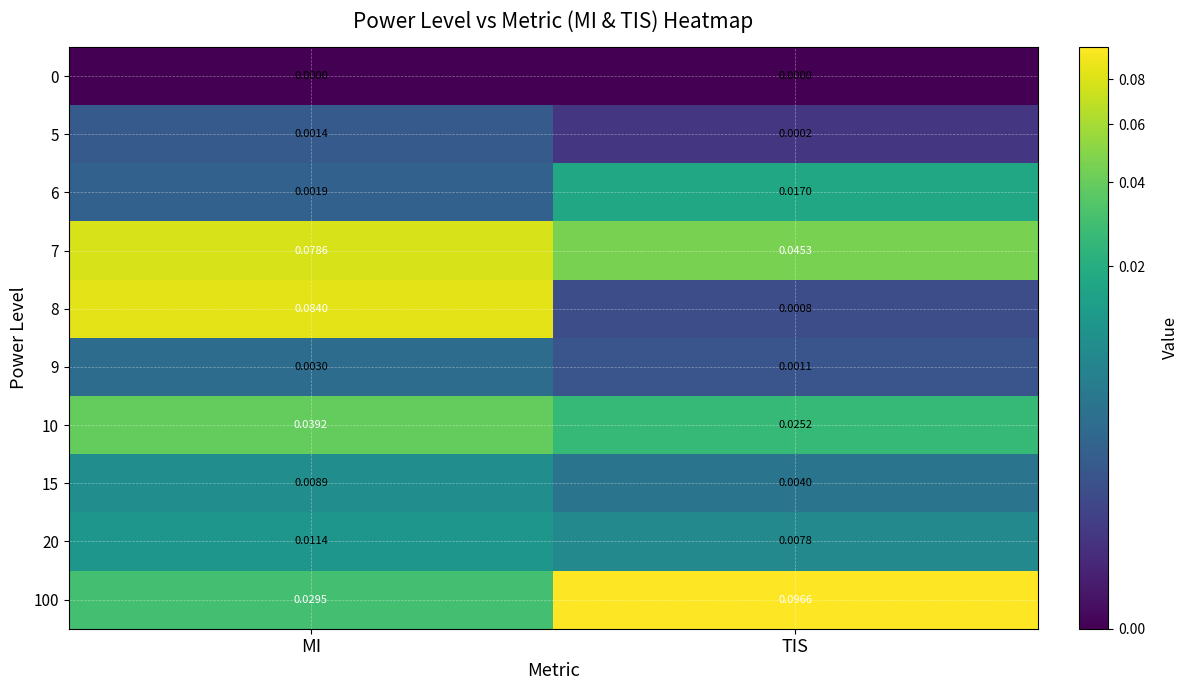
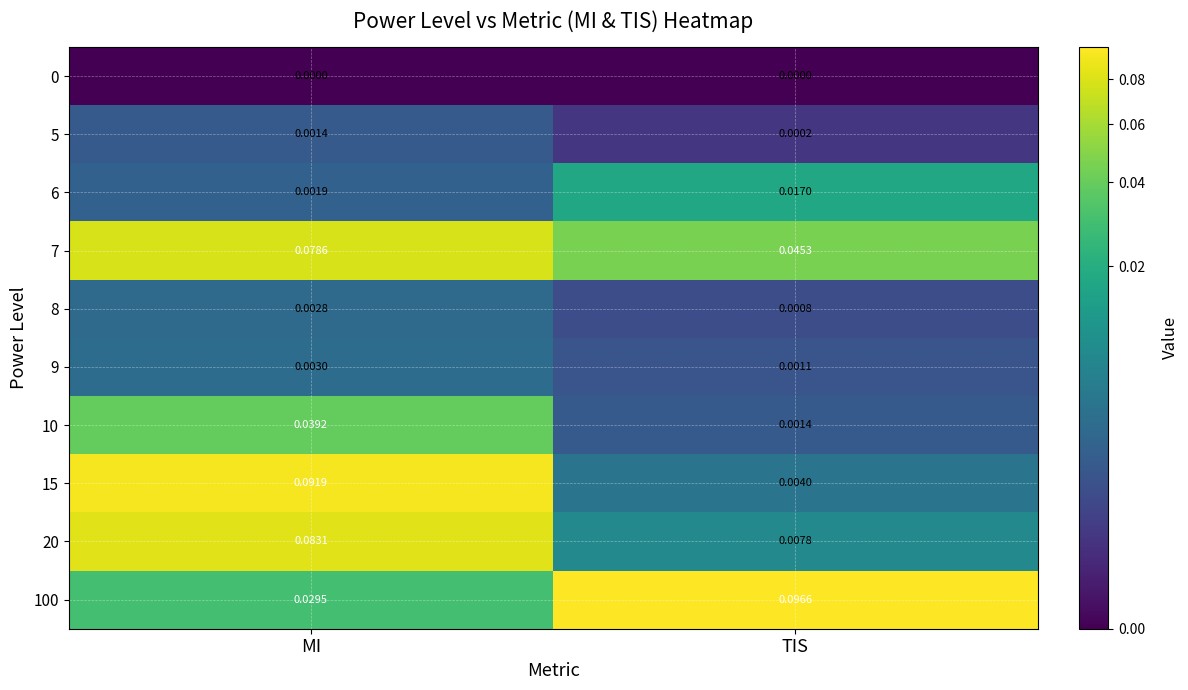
  {
    "0": {
      "MI": 0.0000,
      "TIS": 0.0000
    },
    "5": {
      "MI": 0.0014,
      "TIS": 0.0002
    },
    "6": {
      "MI": 0.0019,
      "TIS": 0.0170
    },
    "7": {
      "MI": 0.0786,
      "TIS": 0.0453
    },
    "8": {
-     "MI": 0.0840,
+     "MI": 0.0028,
      "TIS": 0.0008
    },
    "9": {
      "MI": 0.0030,
      "TIS": 0.0011
    },
    "10": {
      "MI": 0.0392,
-     "TIS": 0.0252
+     "TIS": 0.0014
    },
    "15": {
-     "MI": 0.0089,
+     "MI": 0.0919,
      "TIS": 0.0040
    },
    "20": {
-     "MI": 0.0114,
+     "MI": 0.0831,
      "TIS": 0.0078
    },
    "100": {
      "MI": 0.0295,
      "TIS": 0.0966
    }
  }
